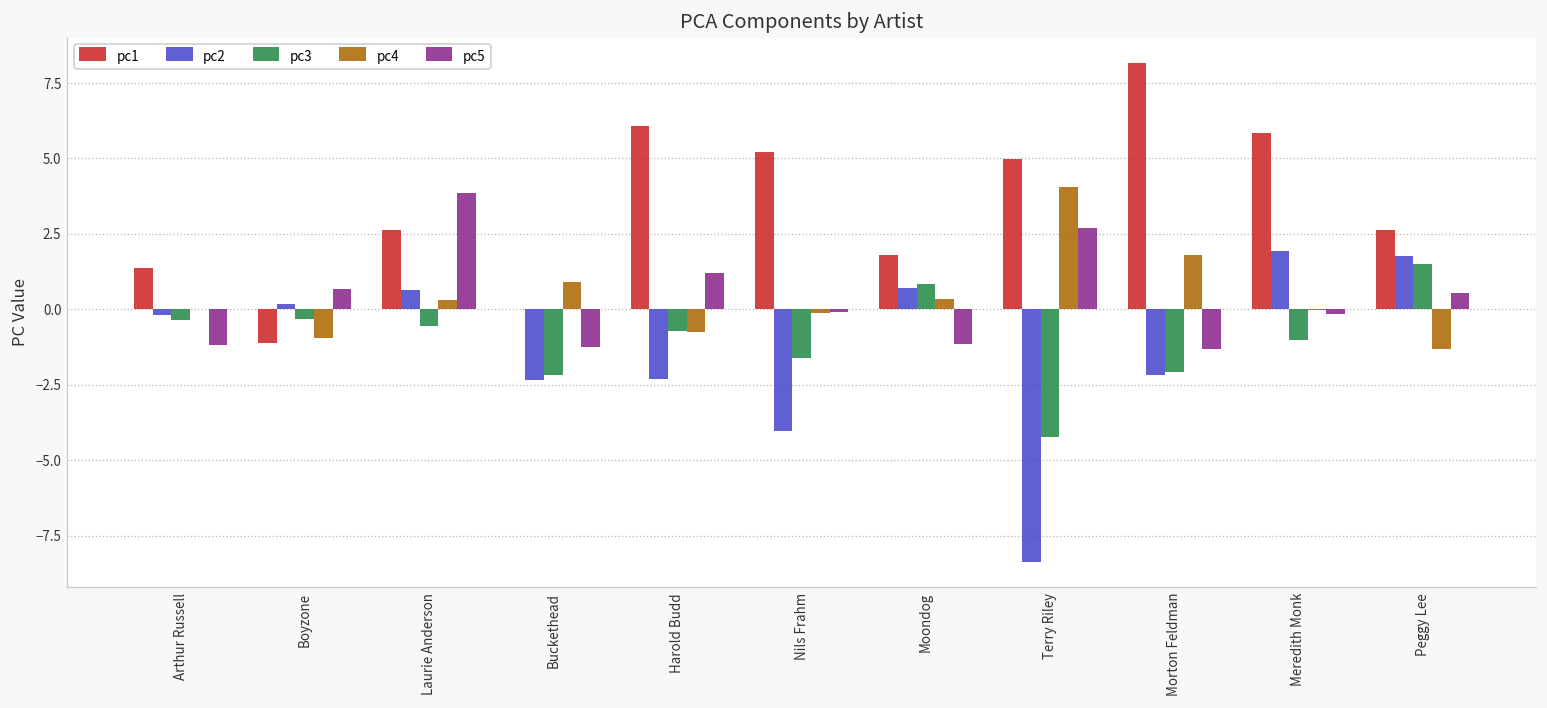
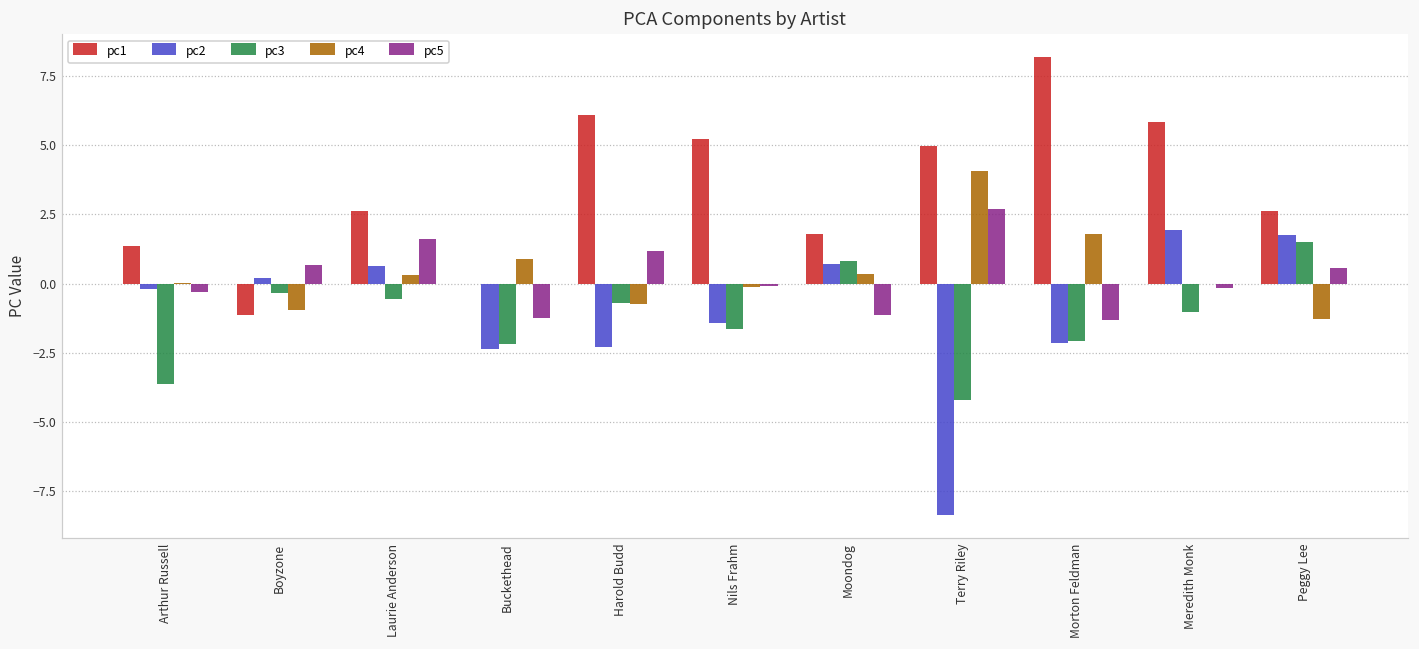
  {
    "pc1": {
      "Arthur Russell": 1.4,
      "Boyzone": -1.1,
      "Laurie Anderson": 2.6,
      "Harold Budd": 6.1,
      "Nils Frahm": 5.2,
      "Moondog": 1.8,
      "Terry Riley": 5.0,
      "Morton Feldman": 8.2,
      "Meredith Monk": 5.9,
      "Peggy Lee": 2.6
    },
    "pc2": {
      "Arthur Russell": -0.2,
      "Boyzone": 0.2,
      "Laurie Anderson": 0.6,
      "Buckethead": -2.4,
      "Harold Budd": -2.3,
-     "Nils Frahm": -4.0,
+     "Nils Frahm": -1.4,
      "Moondog": 0.7,
      "Terry Riley": -8.4,
      "Morton Feldman": -2.2,
      "Meredith Monk": 1.9,
      "Peggy Lee": 1.8
    },
    "pc3": {
-     "Arthur Russell": -0.4,
+     "Arthur Russell": -3.6,
      "Boyzone": -0.3,
      "Laurie Anderson": -0.6,
      "Buckethead": -2.2,
      "Harold Budd": -0.7,
      "Nils Frahm": -1.6,
      "Moondog": 0.8,
      "Terry Riley": -4.2,
      "Morton Feldman": -2.1,
      "Meredith Monk": -1.0,
      "Peggy Lee": 1.5
    },
    "pc4": {
      "Boyzone": -1.0,
      "Laurie Anderson": 0.3,
      "Buckethead": 0.9,
      "Harold Budd": -0.7,
      "Nils Frahm": -0.1,
      "Moondog": 0.4,
      "Terry Riley": 4.1,
      "Morton Feldman": 1.8,
      "Peggy Lee": -1.3
    },
    "pc5": {
-     "Arthur Russell": -1.2,
+     "Arthur Russell": -0.3,
      "Boyzone": 0.7,
-     "Laurie Anderson": 3.9,
+     "Laurie Anderson": 1.6,
      "Buckethead": -1.2,
      "Harold Budd": 1.2,
      "Moondog": -1.2,
      "Terry Riley": 2.7,
      "Morton Feldman": -1.3,
      "Meredith Monk": -0.1,
      "Peggy Lee": 0.6
    }
  }
